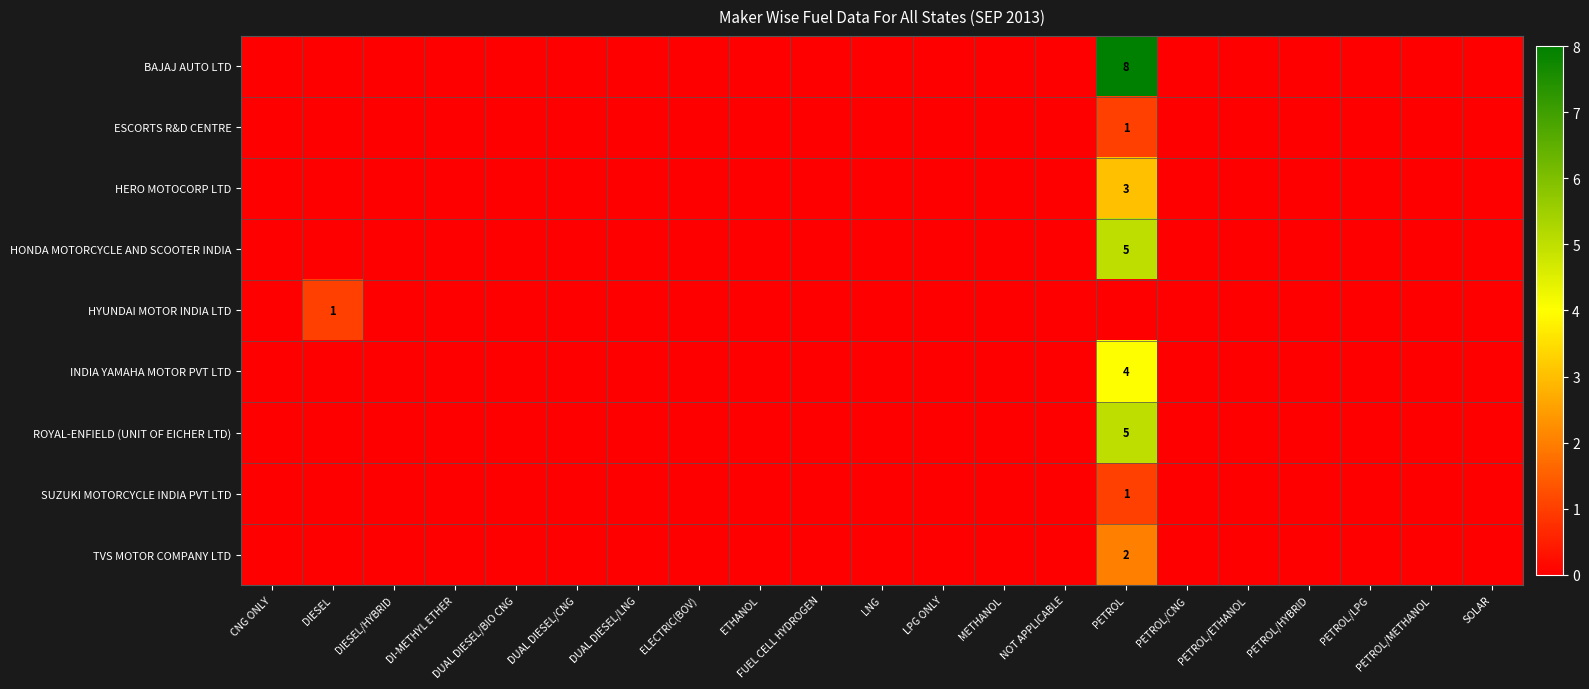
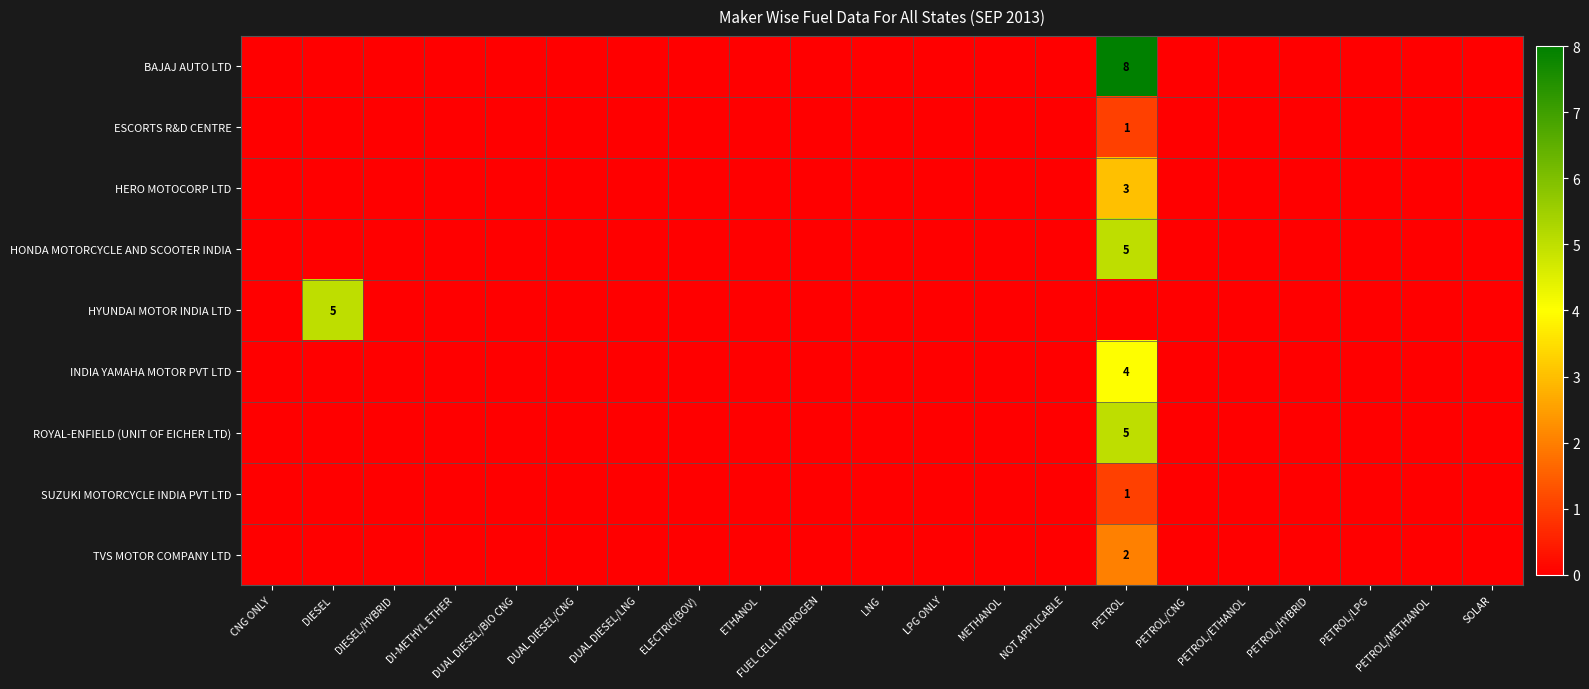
  {
    "BAJAJ AUTO LTD": {
      "PETROL": 8
    },
    "ESCORTS R&D CENTRE": {
      "PETROL": 1
    },
    "HERO MOTOCORP LTD": {
      "PETROL": 3
    },
    "HONDA MOTORCYCLE AND SCOOTER INDIA": {
      "PETROL": 5
    },
    "HYUNDAI MOTOR INDIA LTD": {
-     "DIESEL": 1
+     "DIESEL": 5
    },
    "INDIA YAMAHA MOTOR PVT LTD": {
      "PETROL": 4
    },
    "ROYAL-ENFIELD (UNIT OF EICHER LTD)": {
      "PETROL": 5
    },
    "SUZUKI MOTORCYCLE INDIA PVT LTD": {
      "PETROL": 1
    },
    "TVS MOTOR COMPANY LTD": {
      "PETROL": 2
    }
  }
